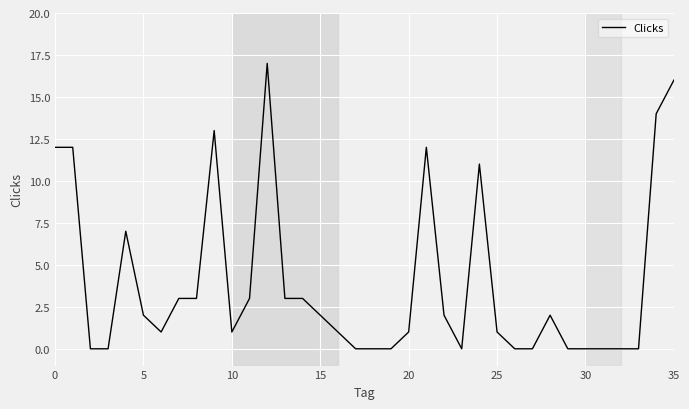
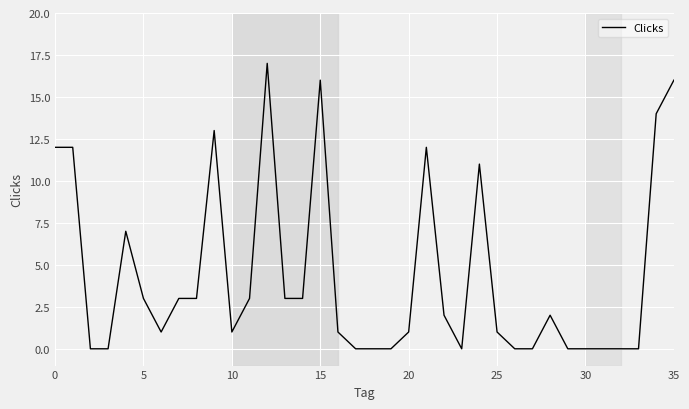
  {
    "0": 12,
-   "5": 2,
+   "5": 3,
    "10": 1,
-   "15": 2,
+   "15": 16,
    "20": 1,
    "25": 1,
    "30": 0,
    "35": 16
  }
